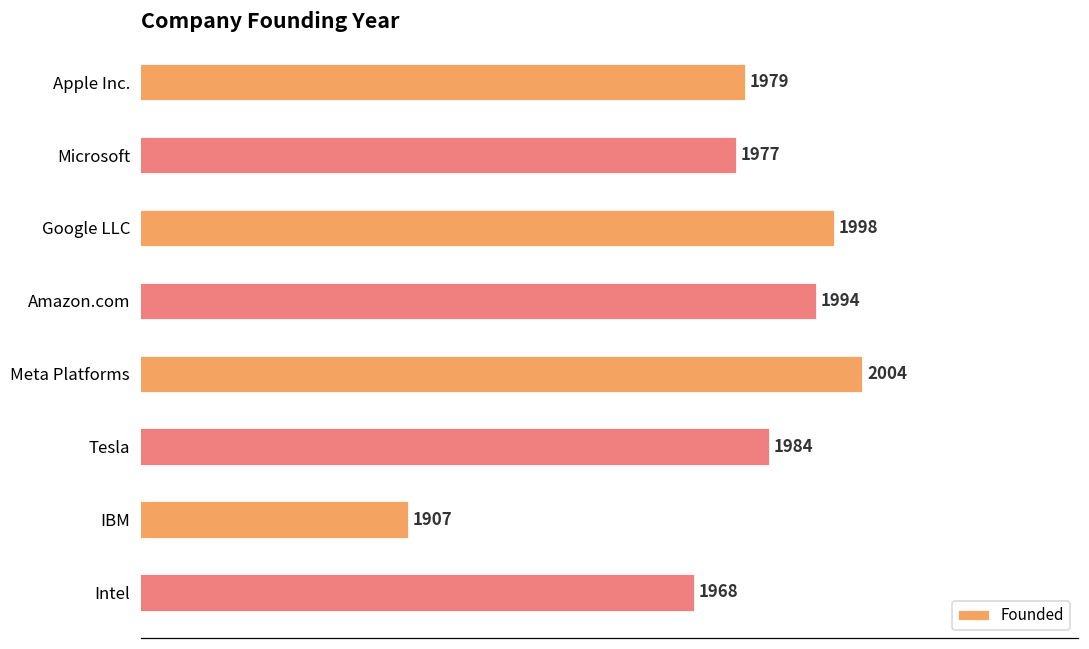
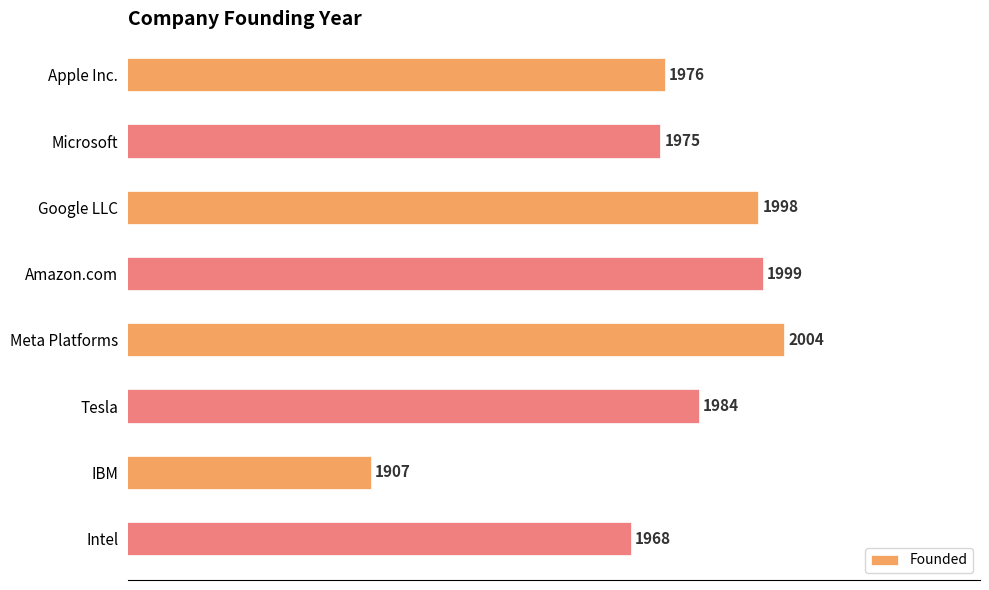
  {
-   "Apple Inc.": 1979,
-   "Microsoft": 1977,
+   "Apple Inc.": 1976,
+   "Microsoft": 1975,
    "Google LLC": 1998,
-   "Amazon.com": 1994,
+   "Amazon.com": 1999,
    "Meta Platforms": 2004,
    "Tesla": 1984,
    "IBM": 1907,
    "Intel": 1968
  }
